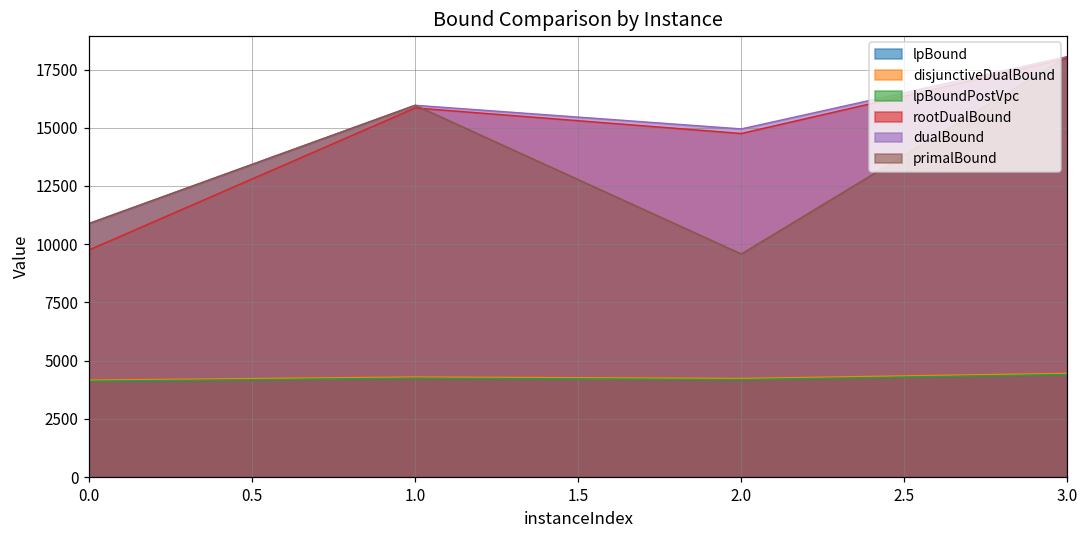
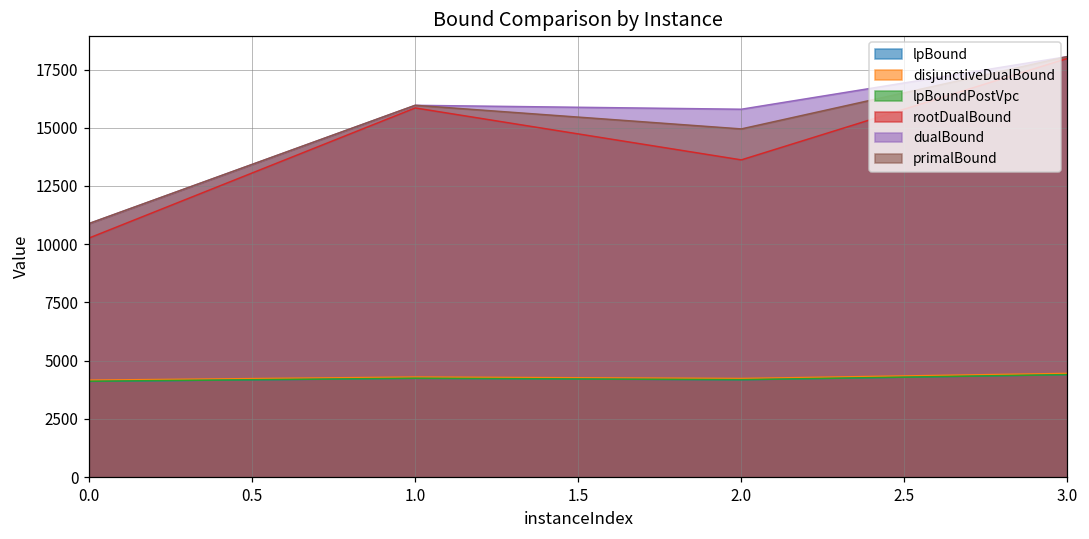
  {
    "rootDualBound": {
-     "0.0": 9800,
-     "2.0": 14800
+     "0.0": 10300,
+     "2.0": 13600
    },
    "dualBound": {
-     "2.0": 14900
+     "2.0": 15800
    },
    "primalBound": {
-     "2.0": 9600
+     "2.0": 15000
    }
  }
